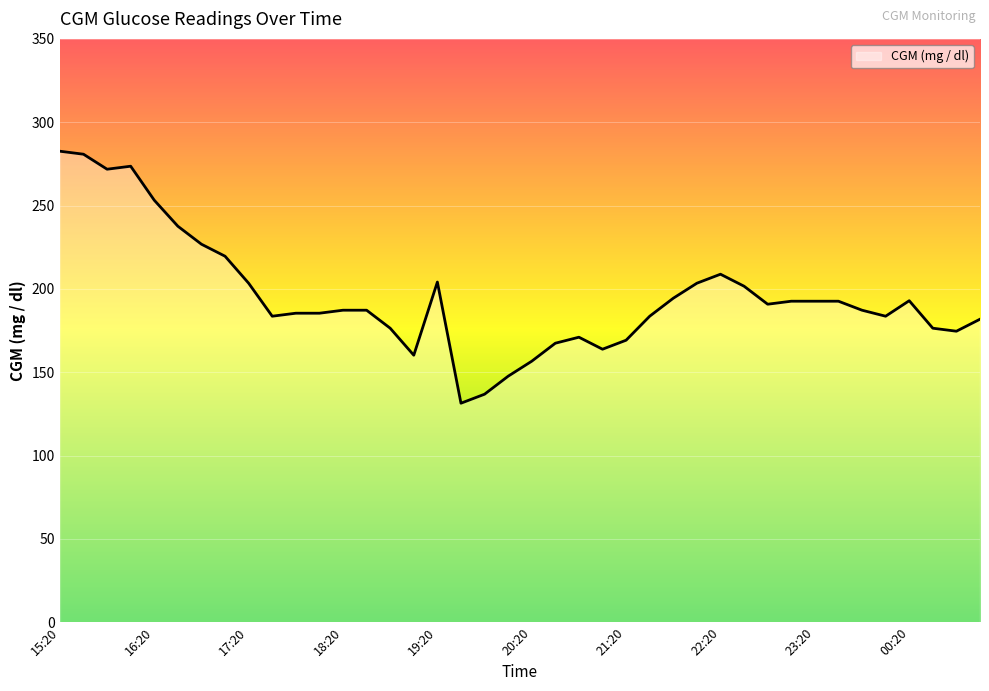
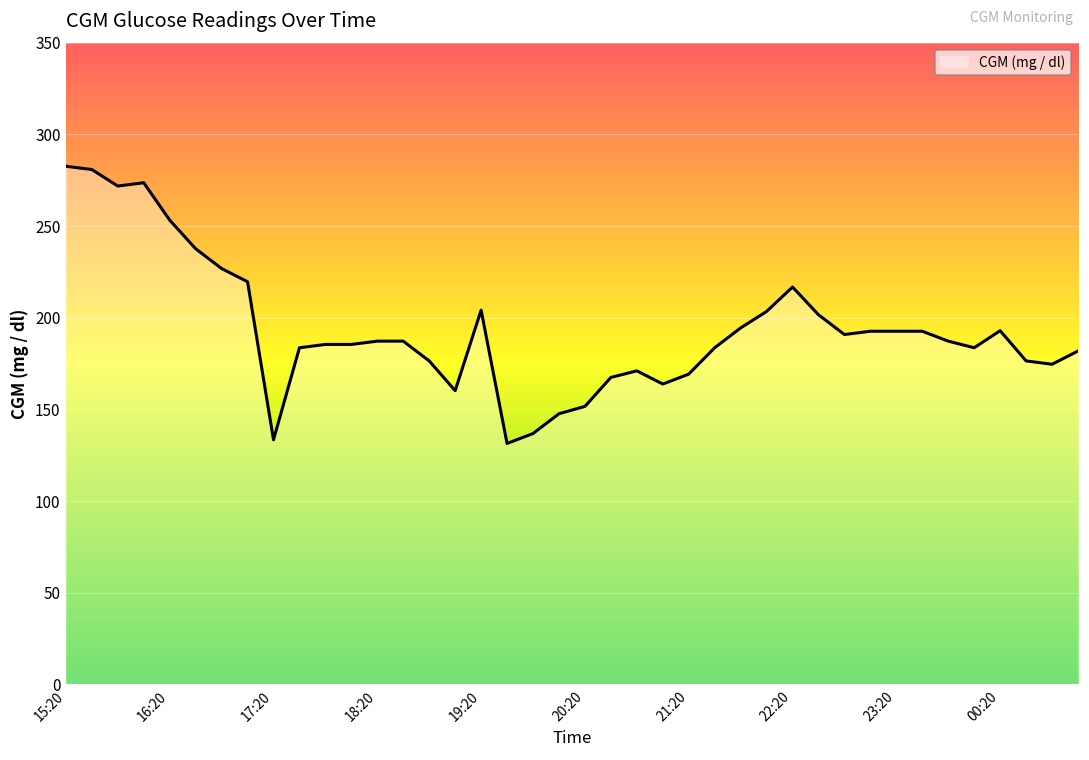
  {
    "15:20": 283,
    "16:20": 253,
-   "17:20": 203,
+   "17:20": 133,
    "18:20": 187,
    "19:20": 204,
-   "20:20": 157,
+   "20:20": 152,
    "21:20": 169,
-   "22:20": 209,
+   "22:20": 217,
    "23:20": 193,
    "00:20": 193
  }
